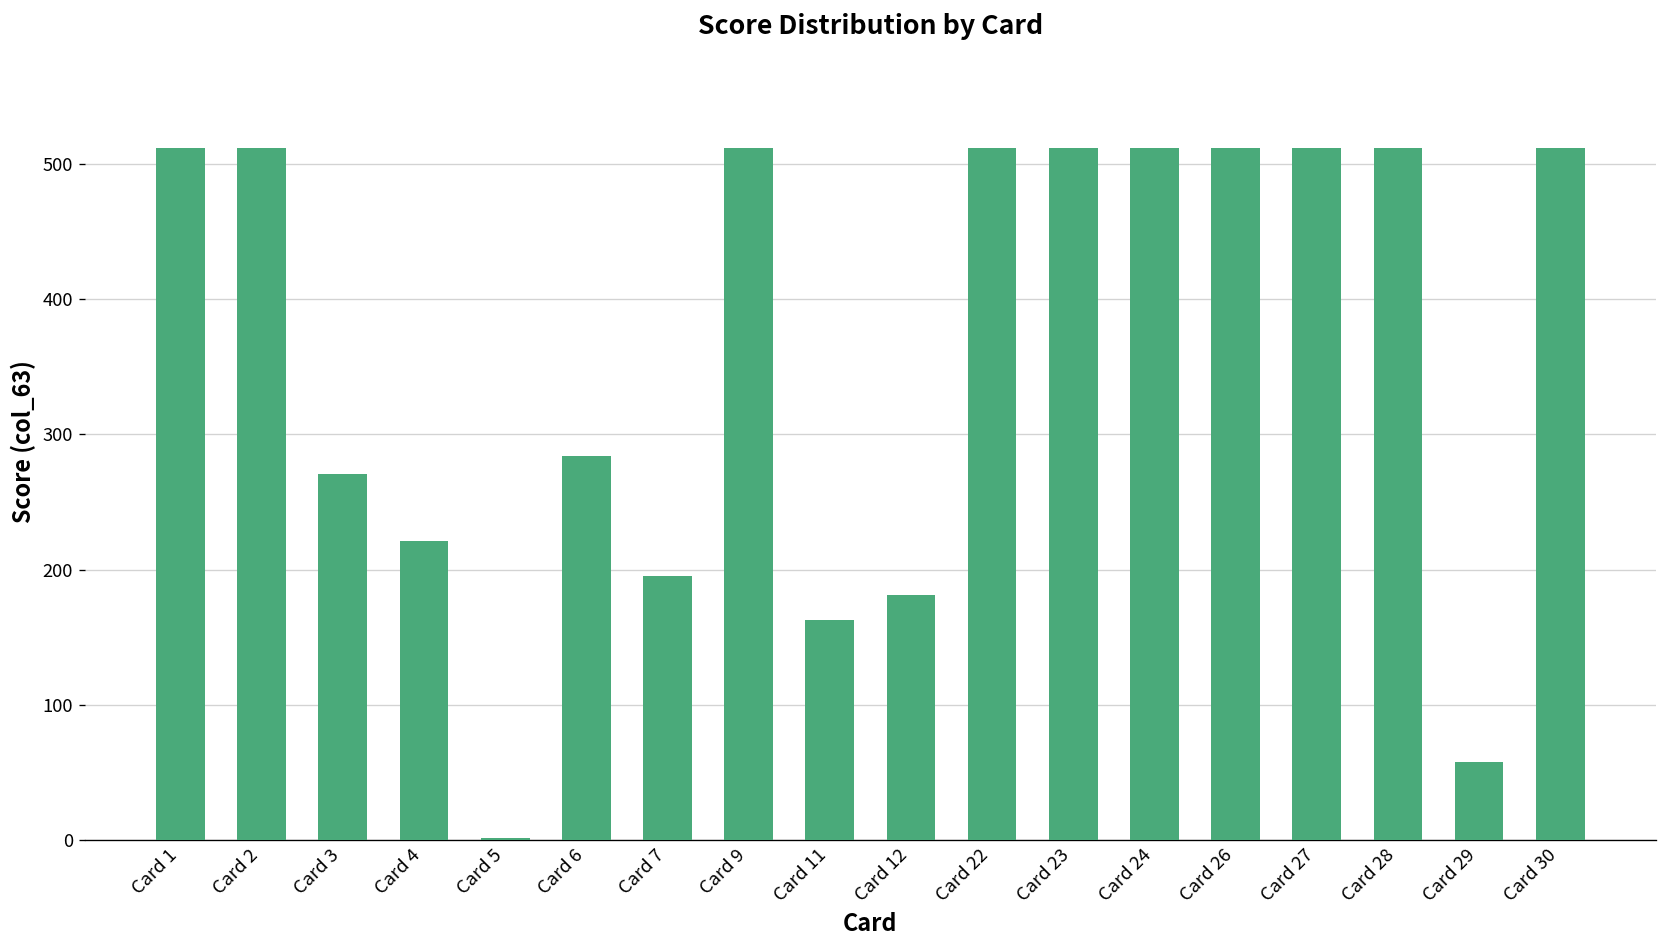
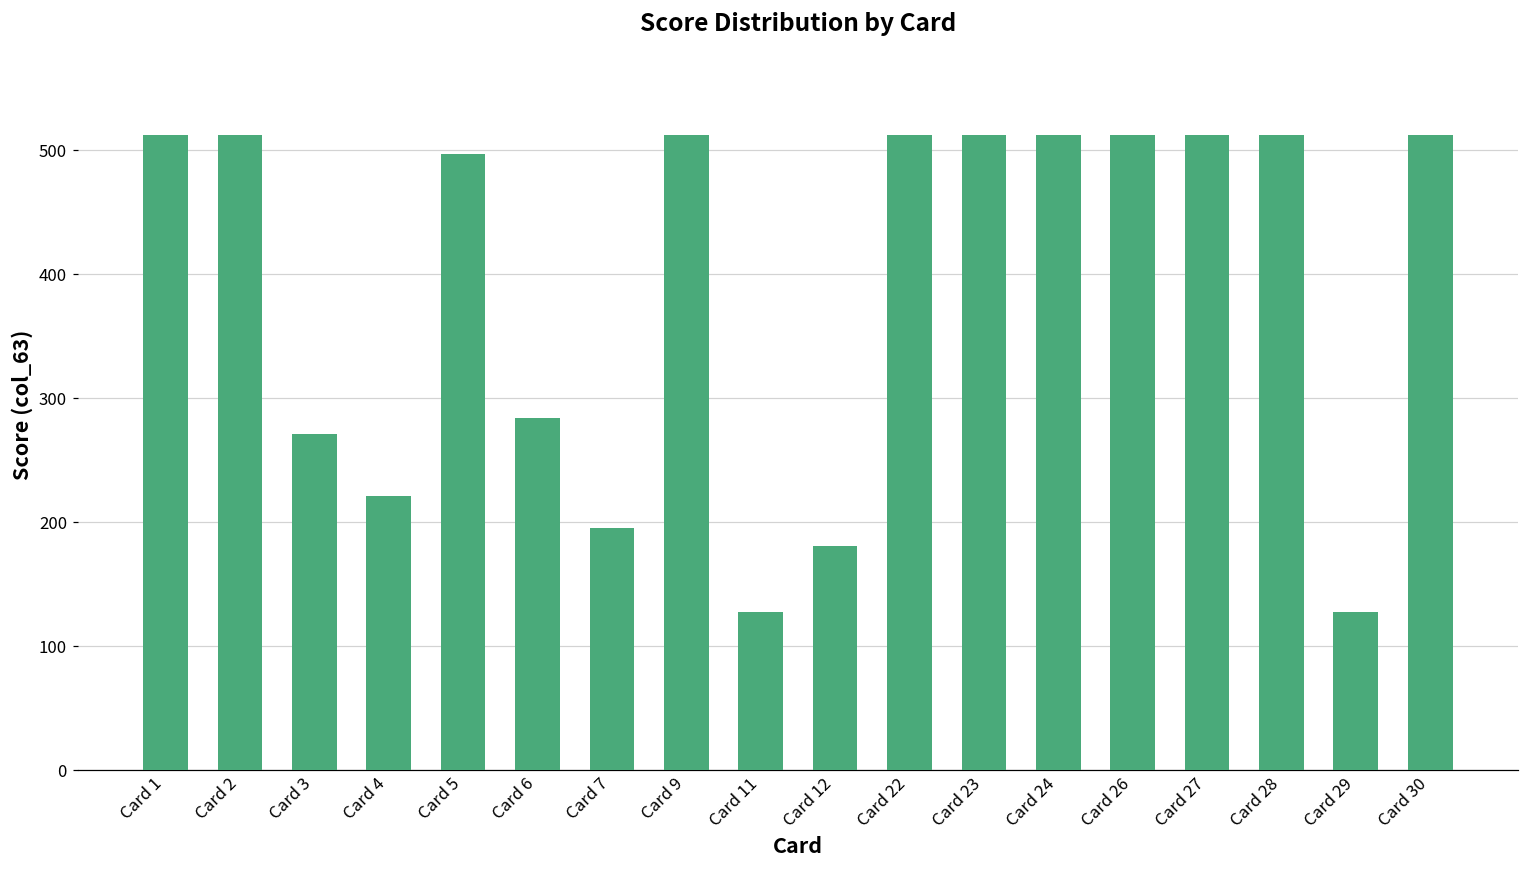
  {
    "Card 1": 512,
    "Card 2": 512,
    "Card 3": 271,
    "Card 4": 221,
-   "Card 5": 2,
+   "Card 5": 497,
    "Card 6": 284,
    "Card 7": 195,
    "Card 9": 512,
-   "Card 11": 163,
+   "Card 11": 128,
    "Card 12": 181,
    "Card 22": 512,
    "Card 23": 512,
    "Card 24": 512,
    "Card 26": 512,
    "Card 27": 512,
    "Card 28": 512,
-   "Card 29": 58,
+   "Card 29": 128,
    "Card 30": 512
  }
